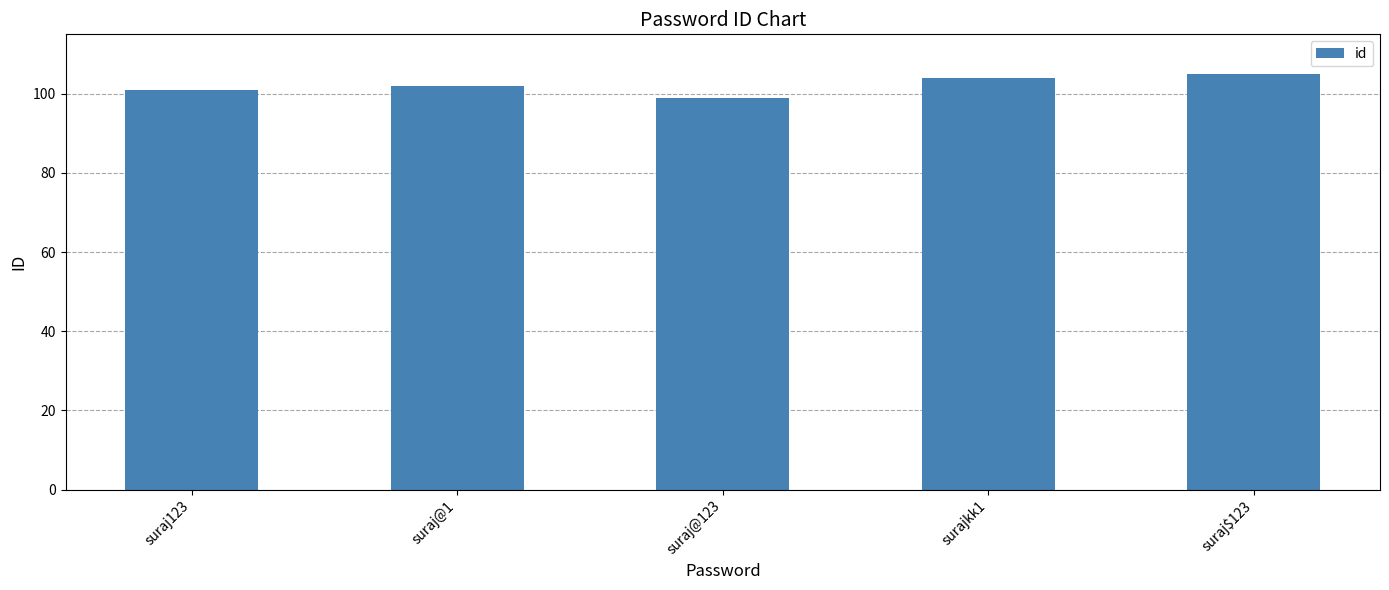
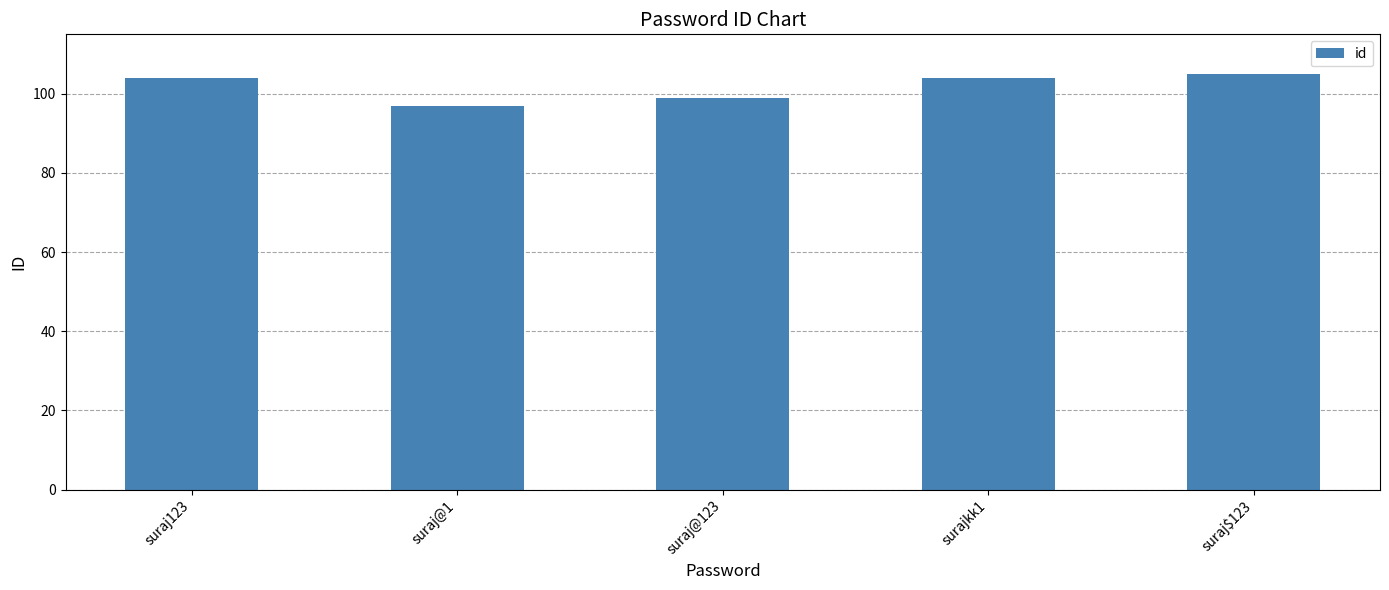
  {
-   "suraj123": 101,
-   "suraj@1": 102,
+   "suraj123": 104,
+   "suraj@1": 97,
    "suraj@123": 99,
    "surajkk1": 104,
    "suraj$123": 105
  }
